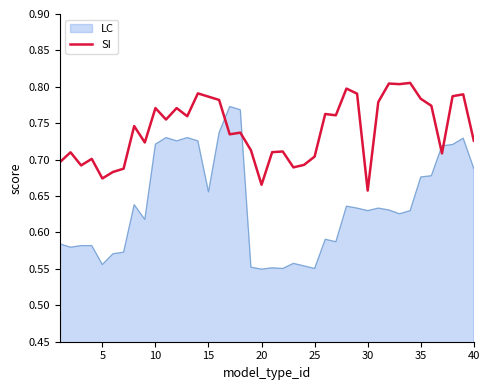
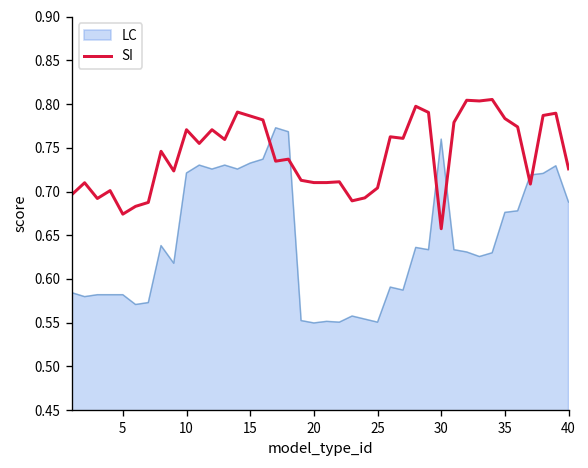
  {
    "LC": {
-     "5": 0.56,
+     "5": 0.58,
      "10": 0.72,
-     "15": 0.66,
+     "15": 0.73,
      "20": 0.55,
      "25": 0.55,
-     "30": 0.63,
+     "30": 0.76,
      "35": 0.68,
      "40": 0.69
    },
    "SI": {
      "5": 0.67,
      "10": 0.77,
      "15": 0.79,
-     "20": 0.67,
+     "20": 0.71,
      "25": 0.70,
      "30": 0.66,
      "35": 0.78,
      "40": 0.73
    }
  }
